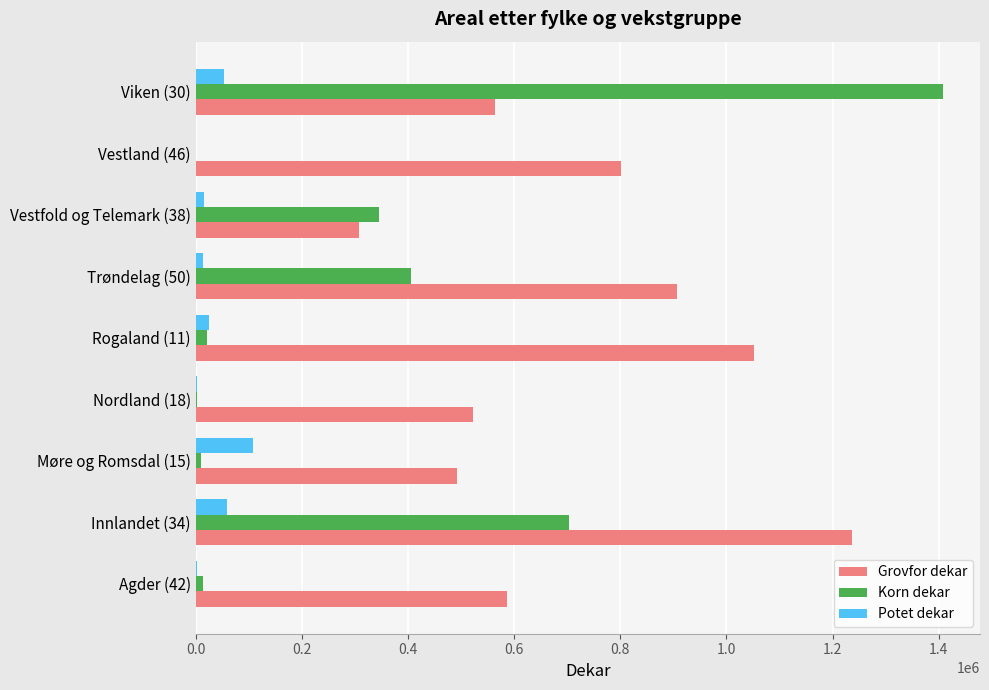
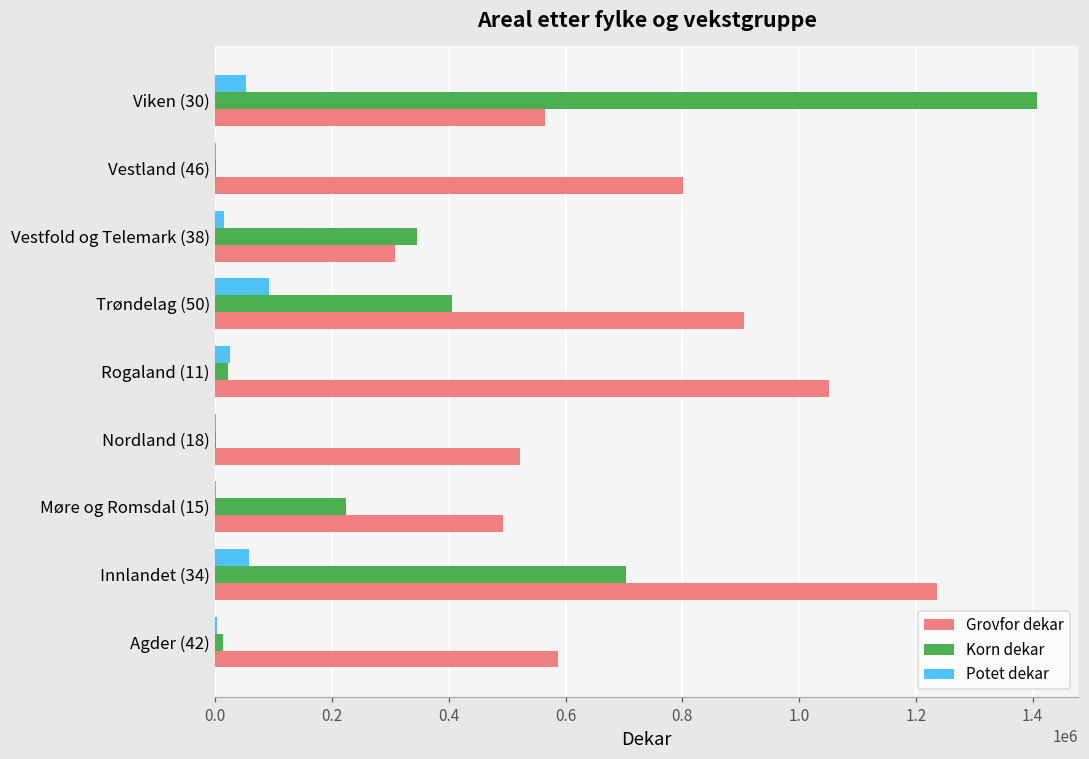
  {
    "Grovfor dekar": {
      "Viken (30)": 560000,
      "Vestland (46)": 800000,
      "Vestfold og Telemark (38)": 310000,
      "Trøndelag (50)": 910000,
      "Rogaland (11)": 1050000,
      "Nordland (18)": 520000,
      "Møre og Romsdal (15)": 490000,
      "Innlandet (34)": 1240000,
      "Agder (42)": 590000
    },
    "Korn dekar": {
      "Viken (30)": 1410000,
      "Vestfold og Telemark (38)": 350000,
      "Trøndelag (50)": 410000,
      "Rogaland (11)": 20000,
-     "Møre og Romsdal (15)": 10000,
+     "Møre og Romsdal (15)": 220000,
      "Innlandet (34)": 700000,
      "Agder (42)": 10000
    },
    "Potet dekar": {
      "Viken (30)": 50000,
      "Vestfold og Telemark (38)": 10000,
-     "Trøndelag (50)": 10000,
+     "Trøndelag (50)": 90000,
      "Rogaland (11)": 30000,
-     "Møre og Romsdal (15)": 110000,
+     "Møre og Romsdal (15)": 0,
      "Innlandet (34)": 60000
    }
  }
